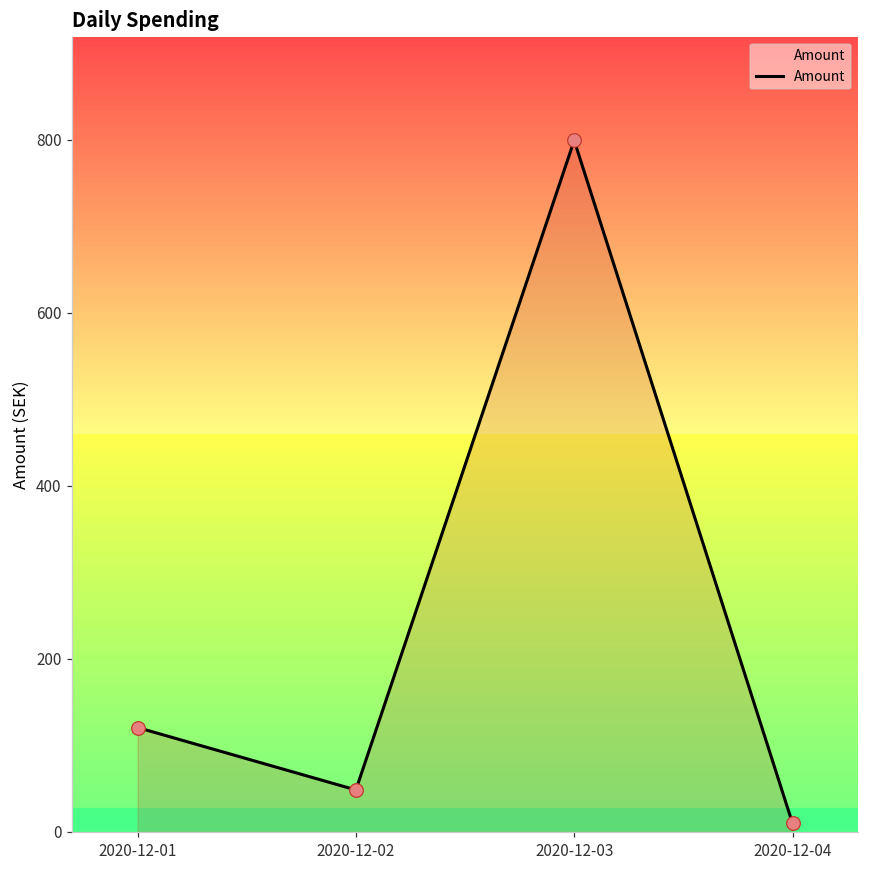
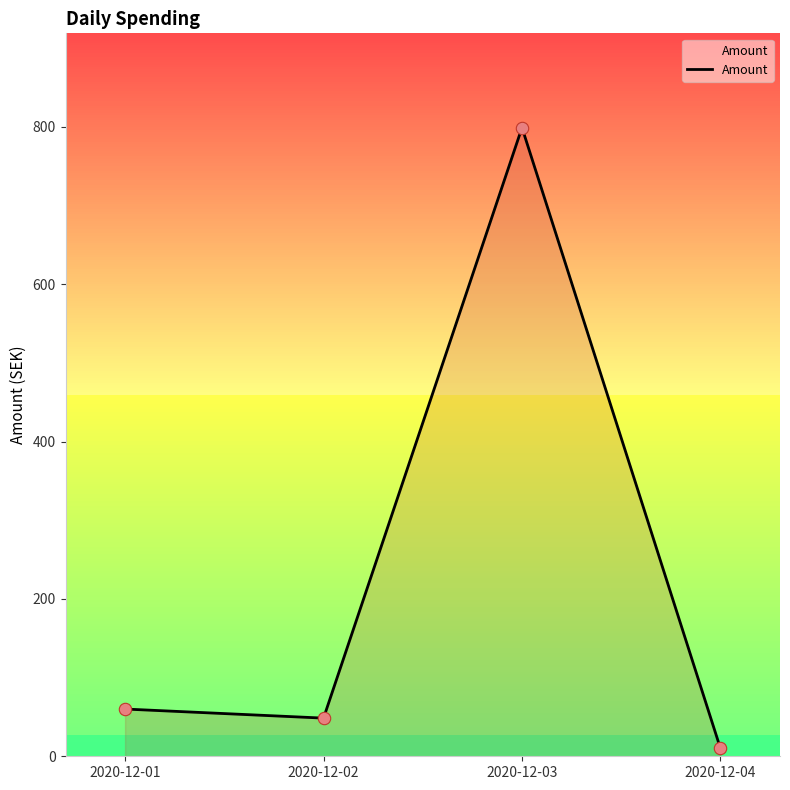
  {
-   "2020-12-01": 120,
+   "2020-12-01": 60,
    "2020-12-02": 50,
    "2020-12-03": 800
  }
